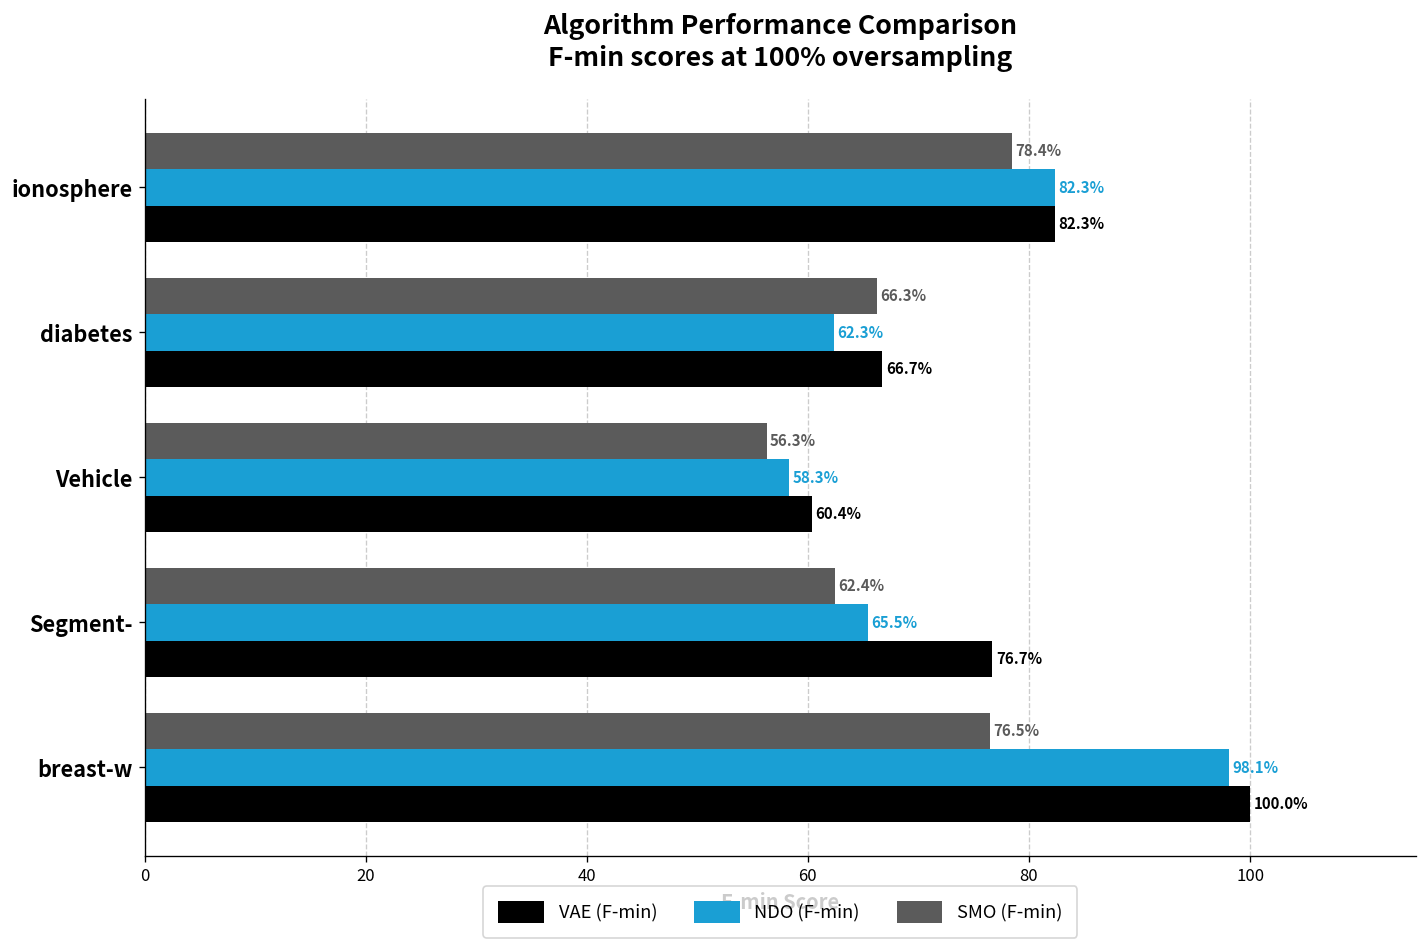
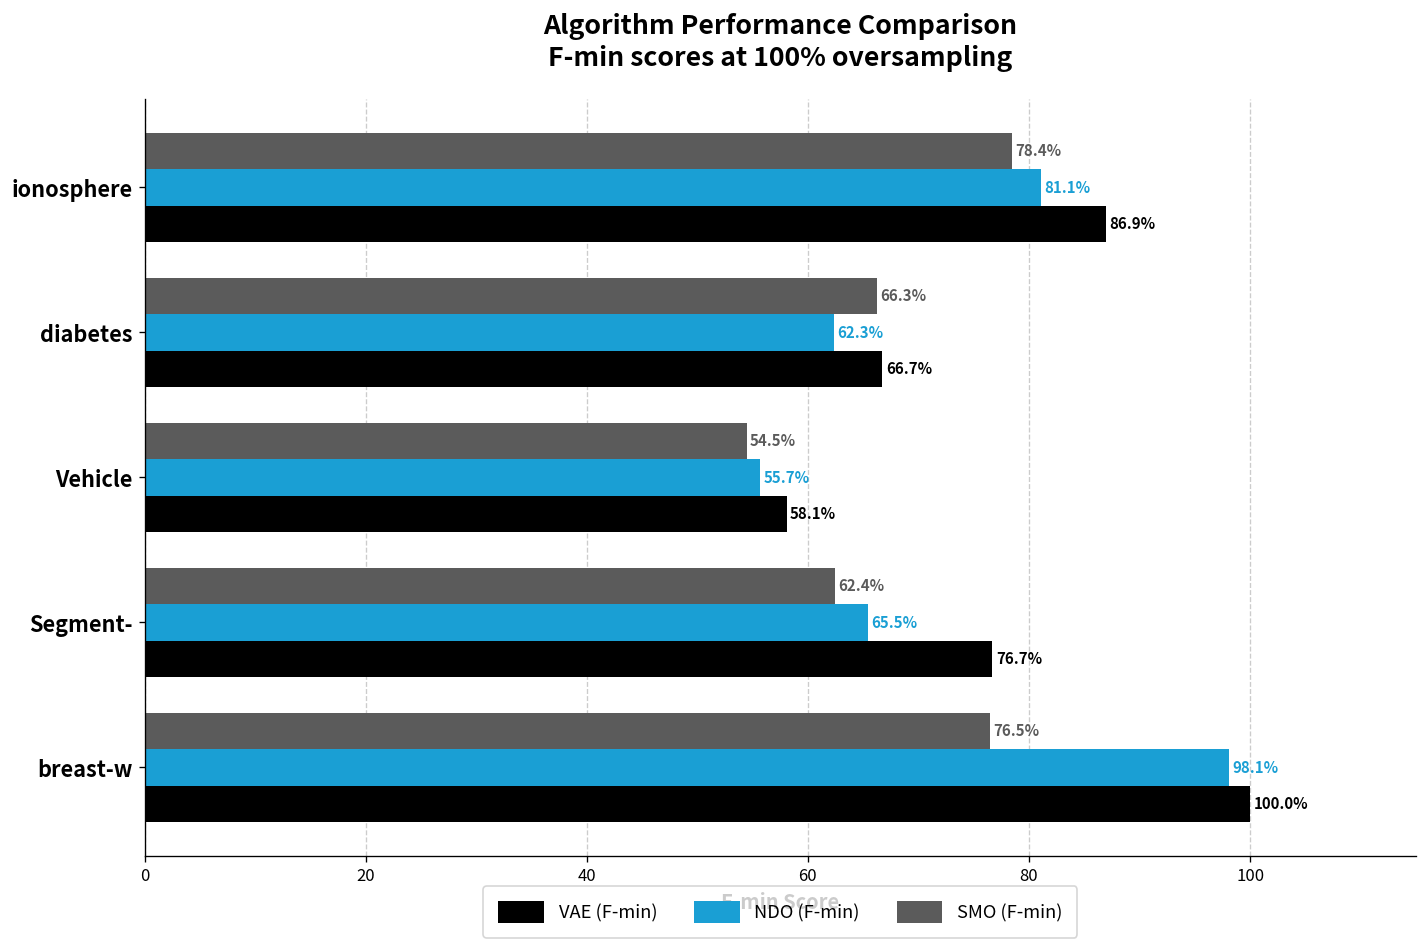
  {
    "VAE (F-min)": {
-     "ionosphere": "82.3%",
+     "ionosphere": "86.9%",
      "diabetes": "66.7%",
-     "Vehicle": "60.4%",
+     "Vehicle": "58.1%",
      "Segment-": "76.7%",
      "breast-w": "100.0%"
    },
    "NDO (F-min)": {
-     "ionosphere": "82.3%",
+     "ionosphere": "81.1%",
      "diabetes": "62.3%",
-     "Vehicle": "58.3%",
+     "Vehicle": "55.7%",
      "Segment-": "65.5%",
      "breast-w": "98.1%"
    },
    "SMO (F-min)": {
      "ionosphere": "78.4%",
      "diabetes": "66.3%",
-     "Vehicle": "56.3%",
+     "Vehicle": "54.5%",
      "Segment-": "62.4%",
      "breast-w": "76.5%"
    }
  }
